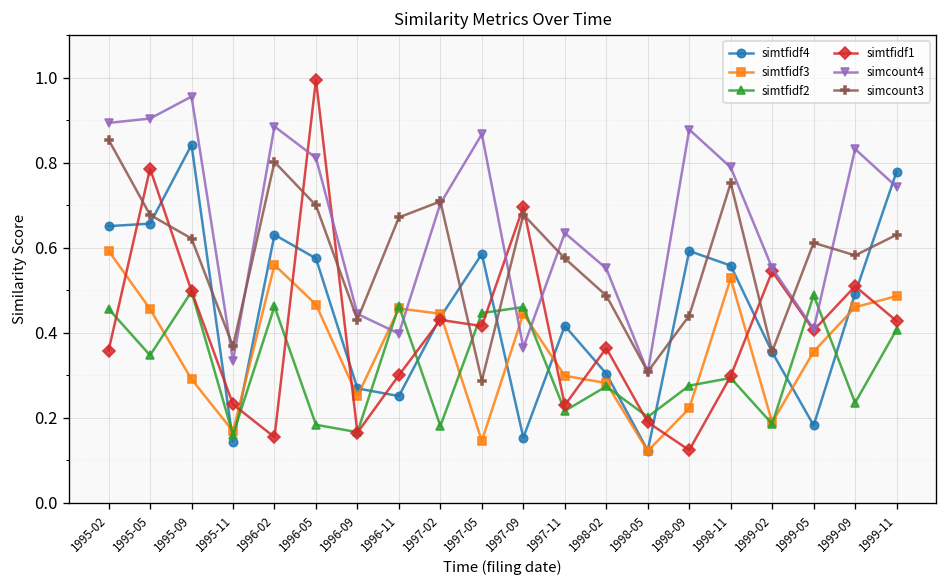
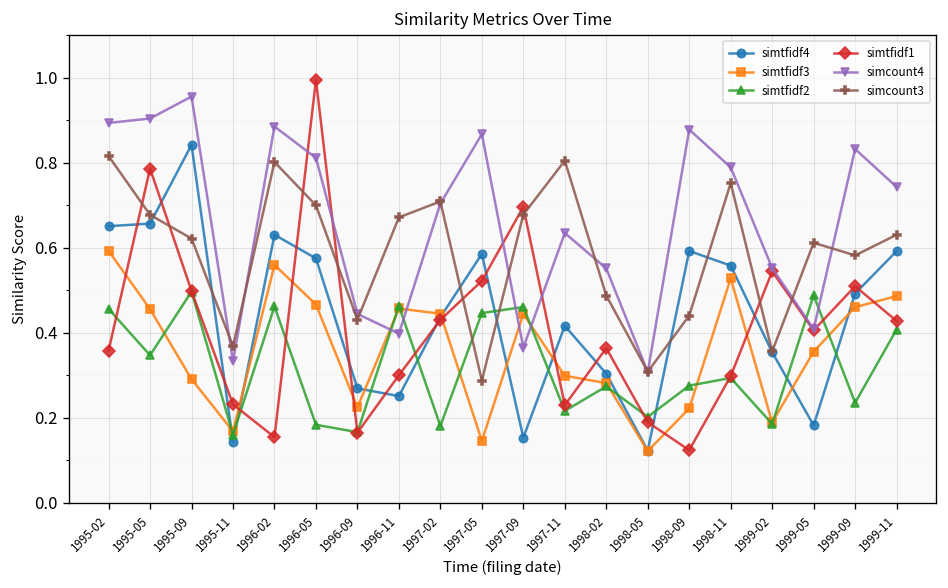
  {
    "simtfidf4": {
      "1995-02": 0.65,
      "1995-05": 0.66,
      "1995-09": 0.84,
      "1995-11": 0.14,
      "1996-02": 0.63,
      "1996-05": 0.57,
      "1996-09": 0.27,
      "1996-11": 0.25,
      "1997-05": 0.59,
      "1997-09": 0.15,
      "1997-11": 0.42,
      "1998-02": 0.30,
      "1998-09": 0.59,
      "1998-11": 0.56,
      "1999-05": 0.18,
      "1999-09": 0.49,
-     "1999-11": 0.78
+     "1999-11": 0.59
    },
    "simtfidf3": {
      "1995-02": 0.59,
      "1995-05": 0.46,
      "1995-09": 0.29,
      "1995-11": 0.17,
      "1996-02": 0.56,
      "1996-05": 0.47,
-     "1996-09": 0.25,
+     "1996-09": 0.22,
      "1997-02": 0.44,
      "1997-05": 0.15,
      "1997-09": 0.44,
      "1997-11": 0.30,
      "1998-02": 0.28,
      "1998-09": 0.22,
      "1998-11": 0.53,
      "1999-05": 0.36,
      "1999-09": 0.46,
      "1999-11": 0.49
    },
    "simtfidf2": {
      "1995-02": 0.46,
      "1995-05": 0.35,
      "1995-11": 0.16,
      "1996-02": 0.46,
      "1996-05": 0.18,
      "1997-02": 0.18,
      "1997-05": 0.45,
      "1997-09": 0.46,
      "1997-11": 0.22,
      "1998-02": 0.27,
      "1998-05": 0.20,
      "1998-09": 0.28,
      "1999-05": 0.49,
      "1999-09": 0.24,
      "1999-11": 0.41
    },
    "simtfidf1": {
      "1995-02": 0.36,
      "1995-05": 0.79,
      "1995-11": 0.23,
      "1996-02": 0.15,
      "1996-05": 1.00,
      "1996-11": 0.30,
-     "1997-05": 0.42,
+     "1997-05": 0.52,
      "1997-09": 0.70,
      "1997-11": 0.23,
      "1998-02": 0.36,
      "1998-05": 0.19,
      "1998-09": 0.12,
      "1999-02": 0.54,
      "1999-09": 0.51,
      "1999-11": 0.43
    },
    "simcount4": {
      "1995-02": 0.89,
      "1995-05": 0.90,
      "1995-09": 0.96,
      "1995-11": 0.33,
      "1996-02": 0.89,
      "1996-05": 0.81,
      "1996-09": 0.44,
      "1996-11": 0.40,
      "1997-05": 0.87,
      "1997-09": 0.36,
      "1997-11": 0.63,
      "1998-02": 0.55,
      "1998-09": 0.88,
      "1998-11": 0.79,
      "1999-02": 0.55,
      "1999-09": 0.83,
      "1999-11": 0.74
    },
    "simcount3": {
-     "1995-02": 0.85,
+     "1995-02": 0.82,
      "1995-05": 0.68,
      "1995-09": 0.62,
      "1995-11": 0.37,
      "1996-02": 0.80,
      "1996-05": 0.70,
      "1996-09": 0.43,
      "1996-11": 0.67,
      "1997-05": 0.29,
      "1997-09": 0.68,
-     "1997-11": 0.57,
+     "1997-11": 0.80,
      "1998-02": 0.49,
      "1998-09": 0.44,
      "1998-11": 0.75,
      "1999-05": 0.61,
      "1999-09": 0.58,
      "1999-11": 0.63
    }
  }
